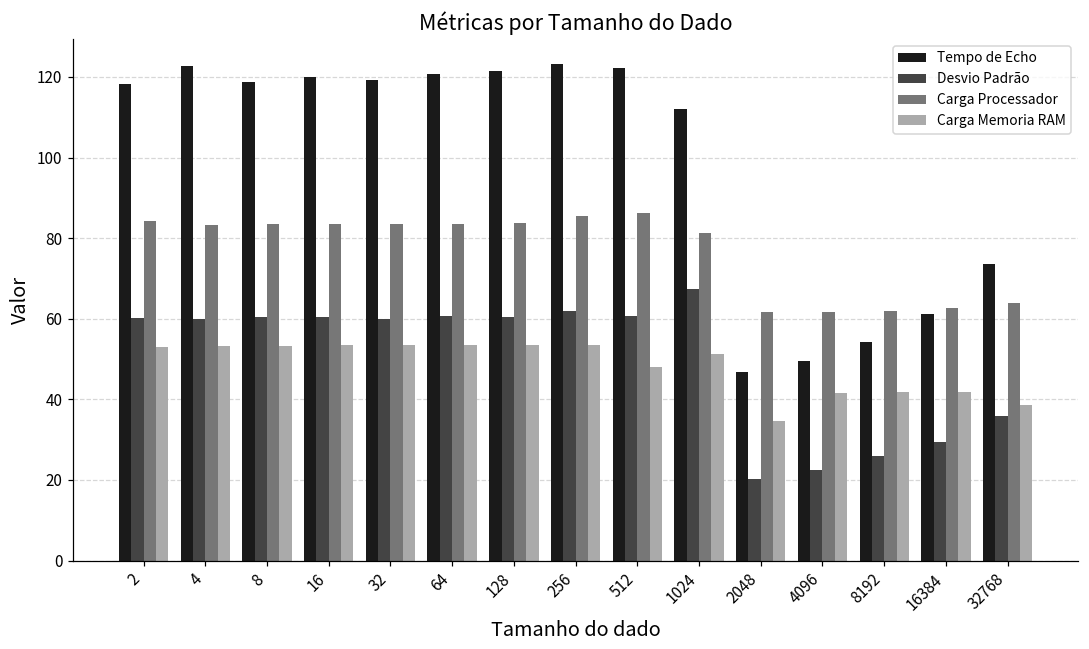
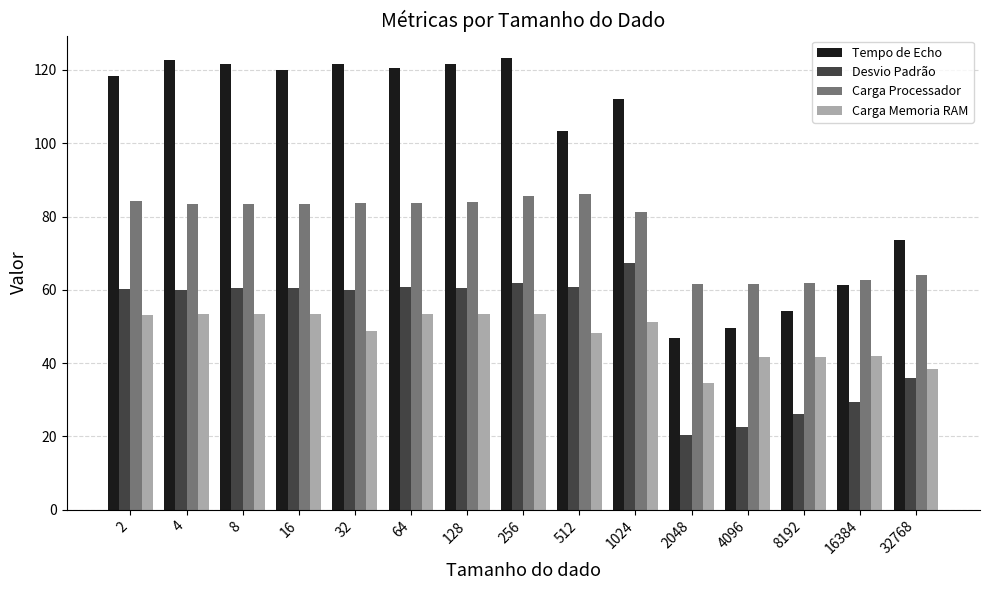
  {
    "Tempo de Echo": {
      "2": 118,
      "4": 123,
-     "8": 119,
+     "8": 122,
      "16": 120,
-     "32": 119,
+     "32": 122,
      "64": 121,
      "128": 122,
      "256": 123,
-     "512": 122,
+     "512": 103,
      "1024": 112,
      "2048": 47,
      "4096": 49,
      "8192": 54,
      "16384": 61,
      "32768": 74
    },
    "Desvio Padrão": {
      "2": 60,
      "4": 60,
      "8": 60,
      "16": 60,
      "32": 60,
      "64": 61,
      "128": 60,
      "256": 62,
      "512": 61,
      "1024": 67,
      "2048": 20,
      "4096": 23,
      "8192": 26,
      "16384": 29,
      "32768": 36
    },
    "Carga Processador": {
      "2": 84,
      "4": 83,
      "8": 84,
      "16": 84,
      "32": 84,
      "64": 84,
      "128": 84,
      "256": 86,
      "512": 86,
      "1024": 81,
      "2048": 62,
      "4096": 62,
      "8192": 62,
      "16384": 63,
      "32768": 64
    },
    "Carga Memoria RAM": {
      "2": 53,
      "4": 53,
      "8": 53,
      "16": 53,
-     "32": 53,
+     "32": 49,
      "64": 53,
      "128": 53,
      "256": 53,
      "512": 48,
      "1024": 51,
      "2048": 35,
      "4096": 42,
      "8192": 42,
      "16384": 42,
      "32768": 38
    }
  }
